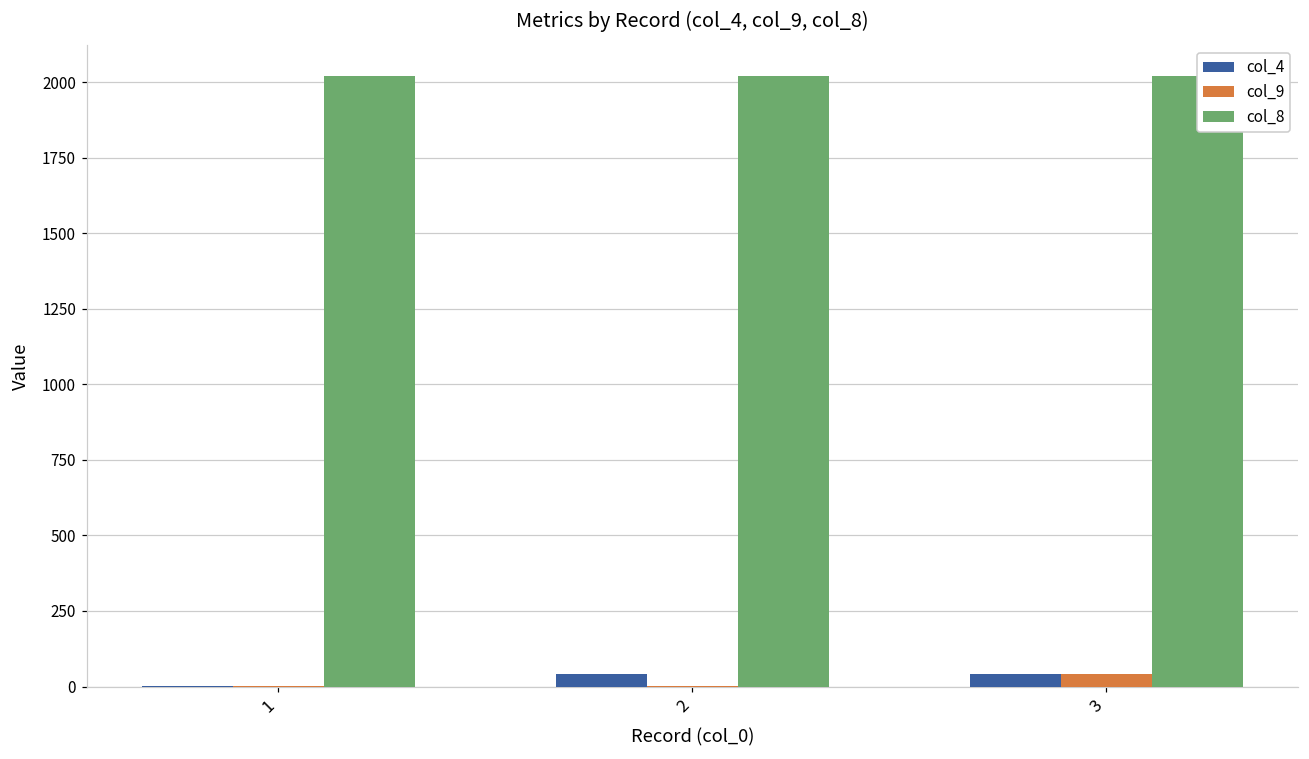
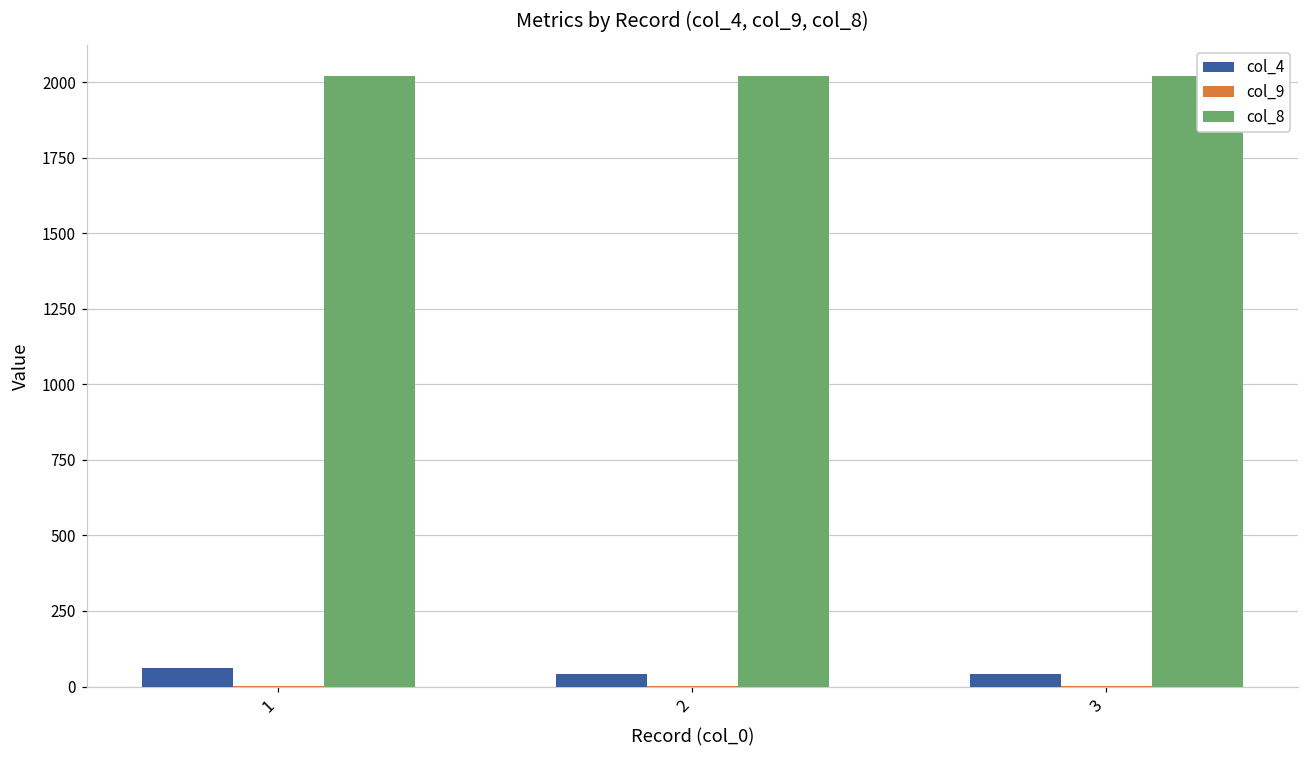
  {
    "col_4": {
-     "1": 0,
+     "1": 60,
      "2": 40,
      "3": 40
    },
    "col_9": {
-     "3": 40
+     "3": 0
    },
    "col_8": {
      "1": 2020,
      "2": 2020
    }
  }
